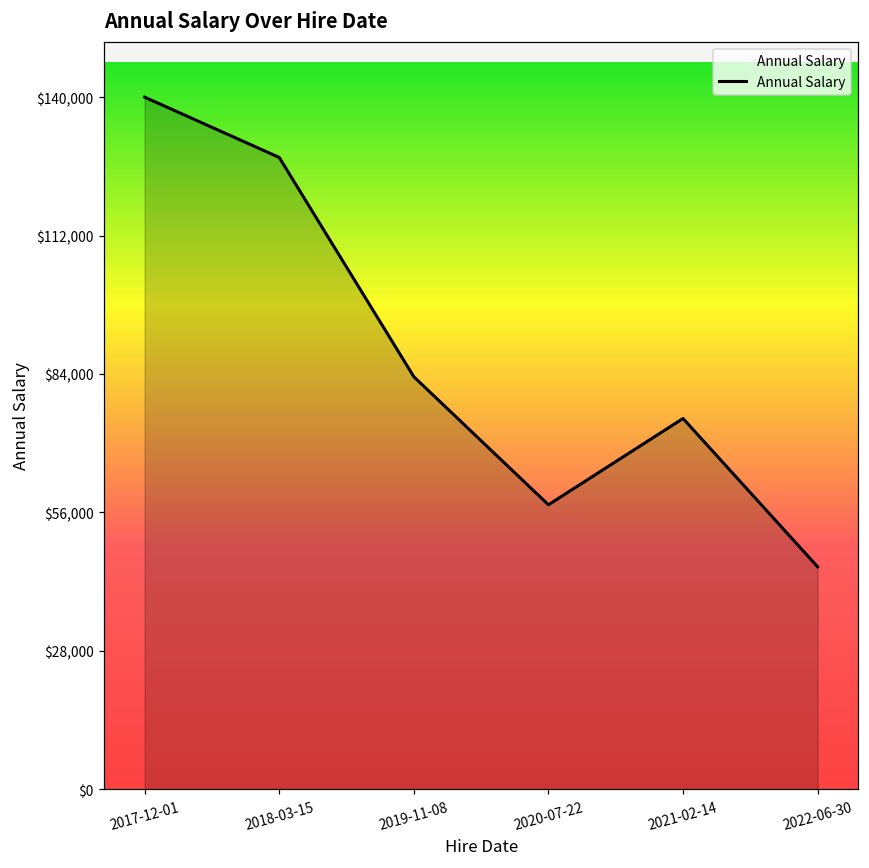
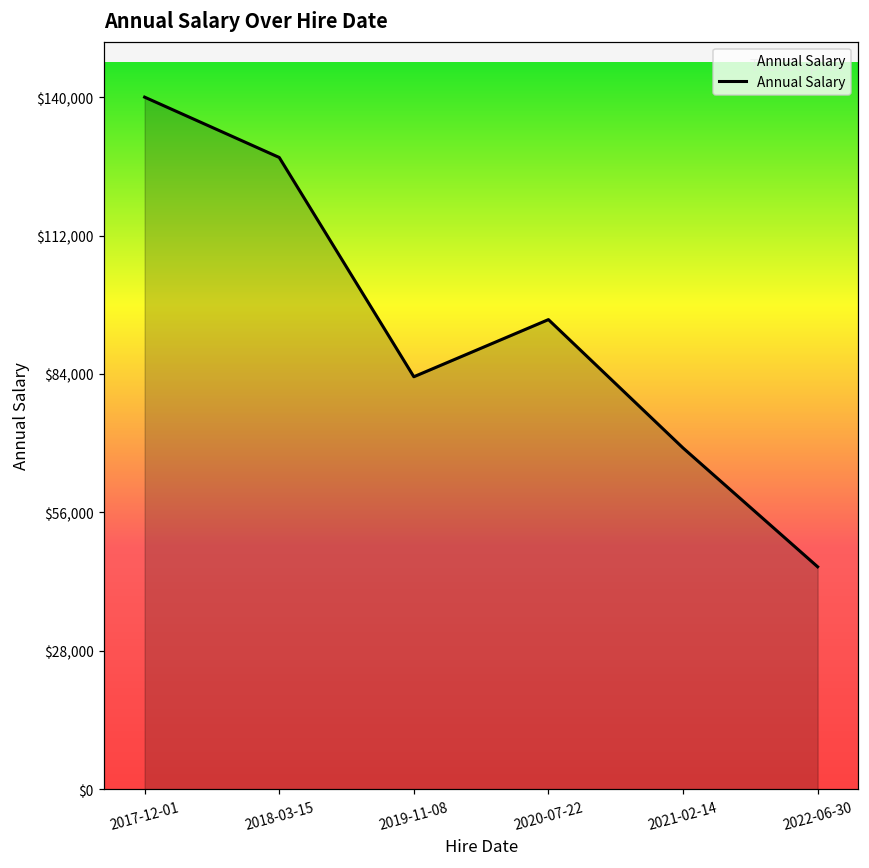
  {
    "2017-12-01": "$140,000",
    "2018-03-15": "$128,000",
    "2019-11-08": "$83,000",
-   "2020-07-22": "$58,000",
-   "2021-02-14": "$75,000",
+   "2020-07-22": "$95,000",
+   "2021-02-14": "$69,000",
    "2022-06-30": "$45,000"
  }
